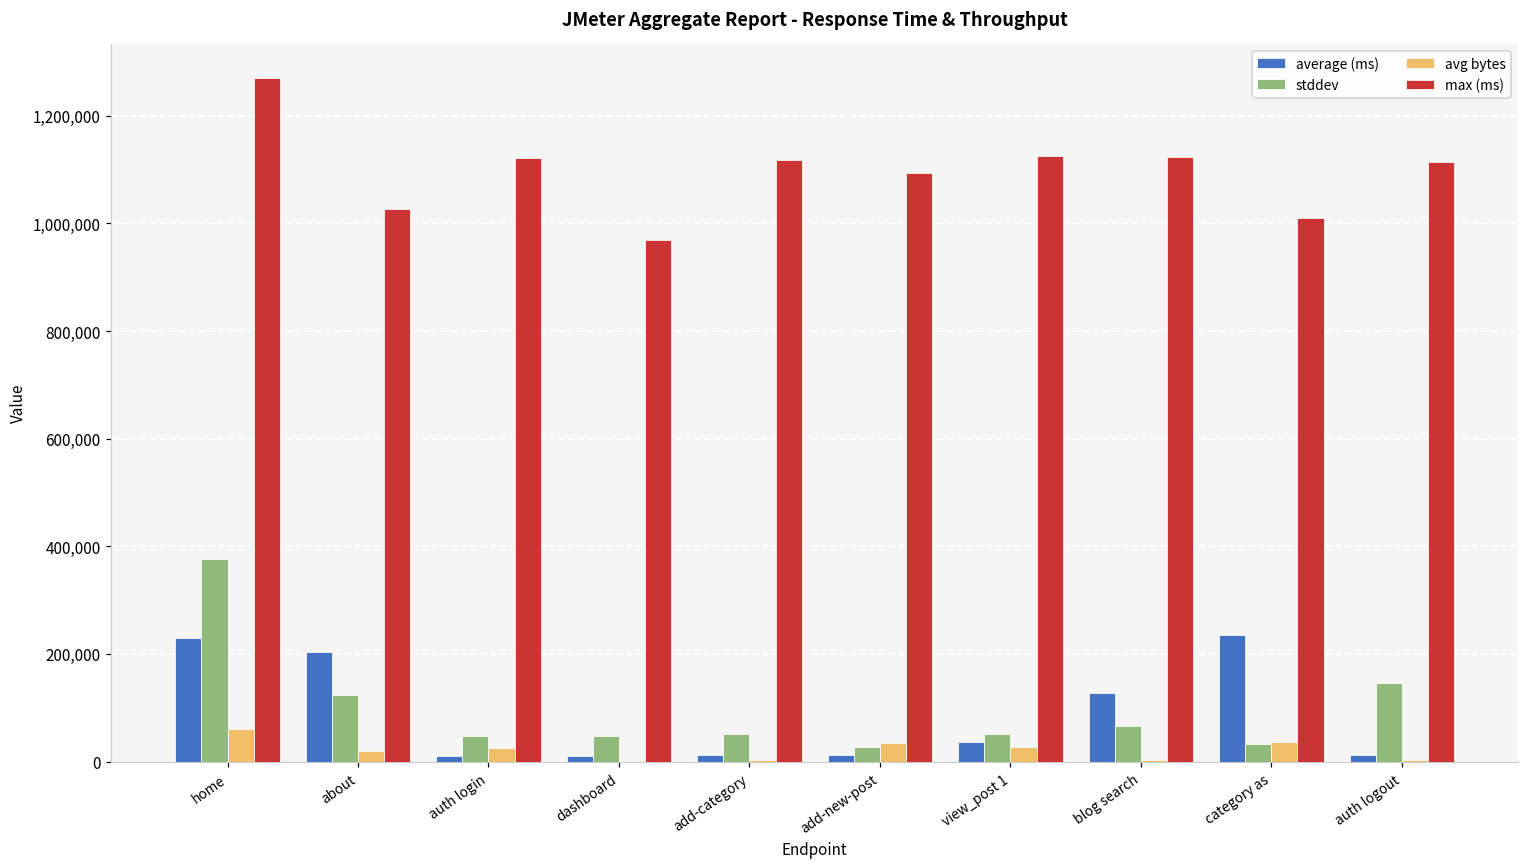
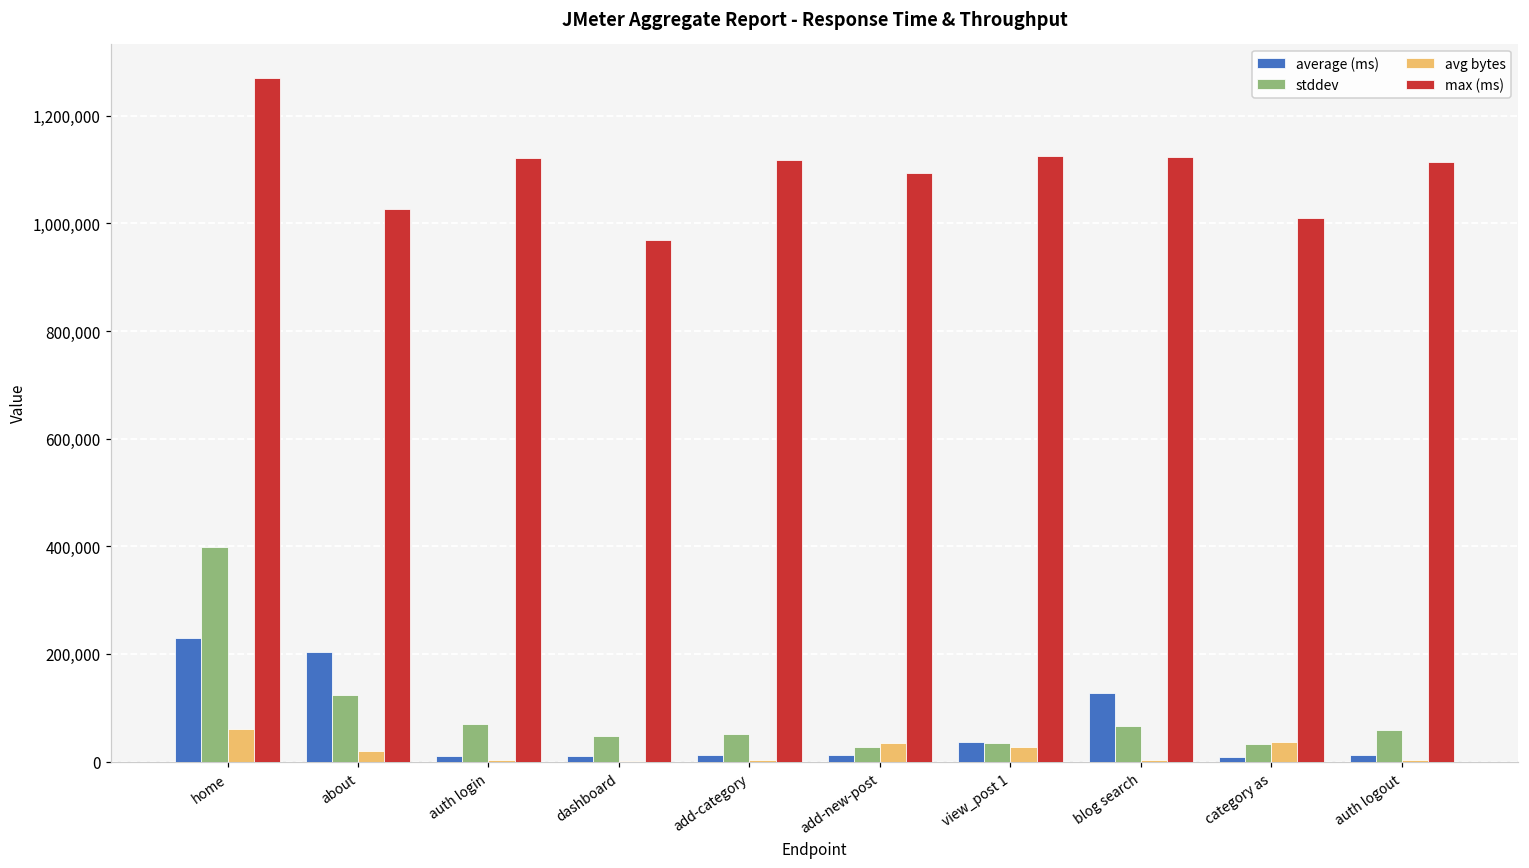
  {
    "average (ms)": {
      "home": "230,000",
      "about": "200,000",
      "auth login": "10,000",
      "dashboard": "10,000",
      "add-category": "10,000",
      "add-new-post": "10,000",
      "view_post 1": "40,000",
      "blog search": "130,000",
-     "category as": "230,000",
+     "category as": "10,000",
      "auth logout": "10,000"
    },
    "stddev": {
-     "home": "380,000",
+     "home": "400,000",
      "about": "120,000",
-     "auth login": "50,000",
+     "auth login": "70,000",
      "dashboard": "50,000",
      "add-category": "50,000",
      "add-new-post": "30,000",
-     "view_post 1": "50,000",
+     "view_post 1": "40,000",
      "blog search": "70,000",
      "category as": "30,000",
-     "auth logout": "150,000"
+     "auth logout": "60,000"
    },
    "avg bytes": {
      "home": "60,000",
      "about": "20,000",
-     "auth login": "30,000",
+     "auth login": "0",
      "add-new-post": "30,000",
      "view_post 1": "30,000",
      "category as": "40,000"
    },
    "max (ms)": {
      "home": "1,270,000",
      "about": "1,030,000",
      "auth login": "1,120,000",
      "dashboard": "970,000",
      "add-category": "1,120,000",
      "add-new-post": "1,090,000",
      "view_post 1": "1,120,000",
      "blog search": "1,120,000",
      "category as": "1,010,000",
      "auth logout": "1,110,000"
    }
  }
